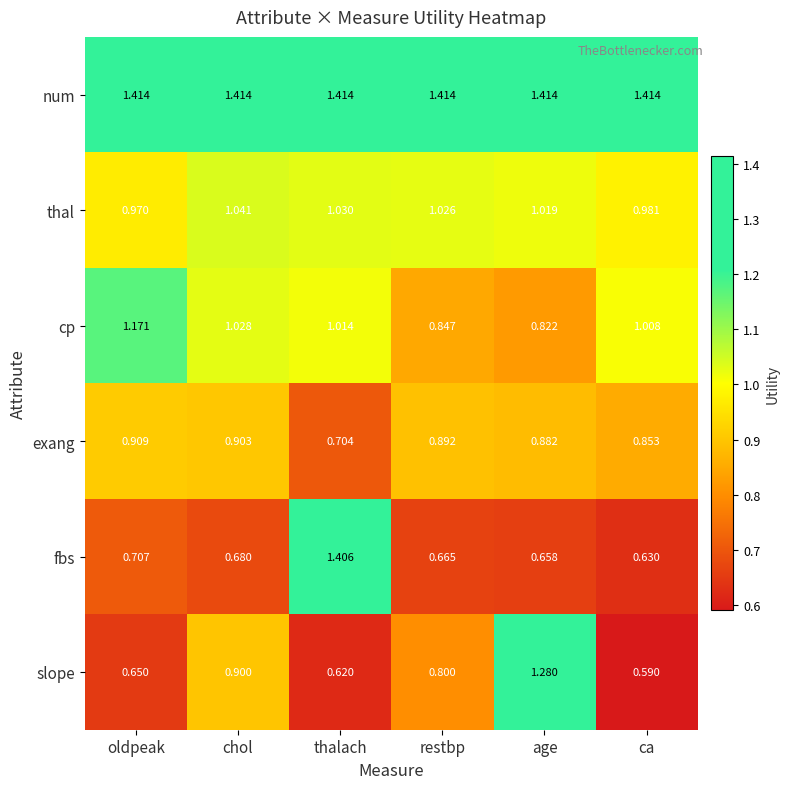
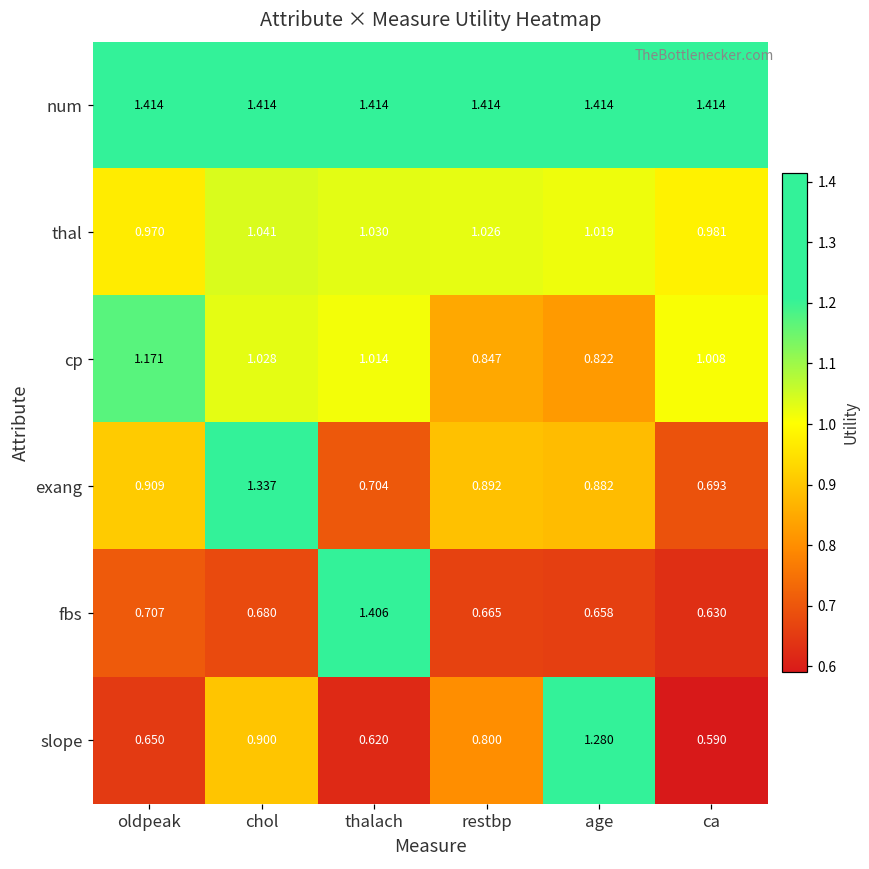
  {
    "num": {
      "oldpeak": 1.414,
      "chol": 1.414,
      "thalach": 1.414,
      "restbp": 1.414,
      "age": 1.414
    },
    "thal": {
      "oldpeak": 0.970,
      "chol": 1.041,
      "thalach": 1.030,
      "restbp": 1.026,
      "age": 1.019,
      "ca": 0.981
    },
    "cp": {
      "oldpeak": 1.171,
      "chol": 1.028,
      "thalach": 1.014,
      "restbp": 0.847,
      "age": 0.822,
      "ca": 1.008
    },
    "exang": {
      "oldpeak": 0.909,
-     "chol": 0.903,
+     "chol": 1.337,
      "thalach": 0.704,
      "restbp": 0.892,
      "age": 0.882,
-     "ca": 0.853
+     "ca": 0.693
    },
    "fbs": {
      "oldpeak": 0.707,
      "chol": 0.680,
      "thalach": 1.406,
      "restbp": 0.665,
      "age": 0.658,
      "ca": 0.630
    },
    "slope": {
      "oldpeak": 0.650,
      "chol": 0.900,
      "thalach": 0.620,
      "restbp": 0.800,
      "age": 1.280,
      "ca": 0.590
    }
  }
